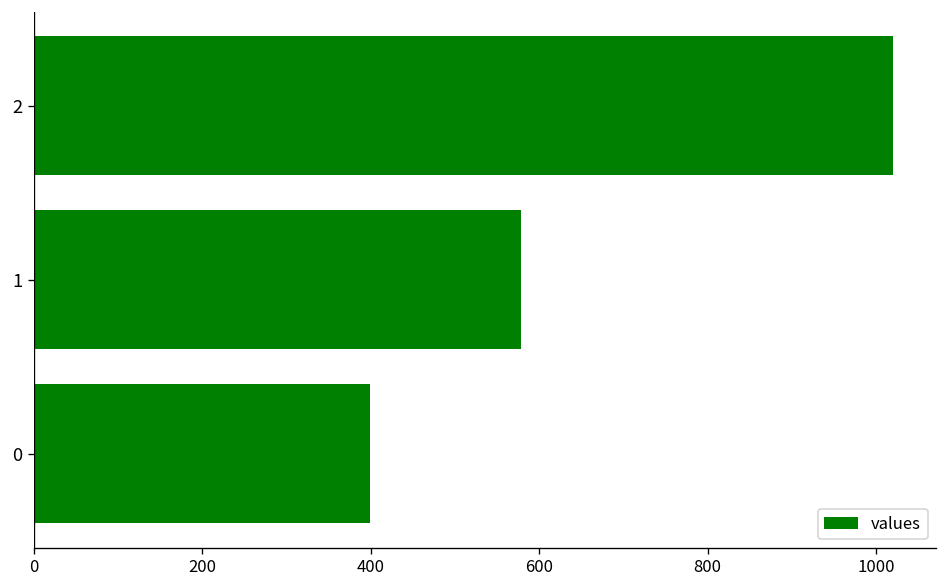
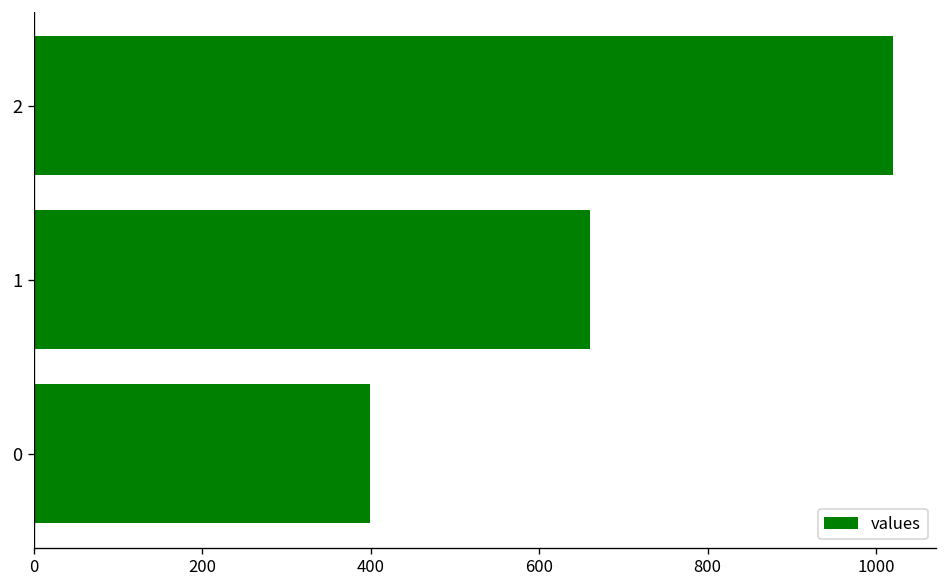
  {
    "2": 1020,
-   "1": 580,
+   "1": 660,
    "0": 400
  }
